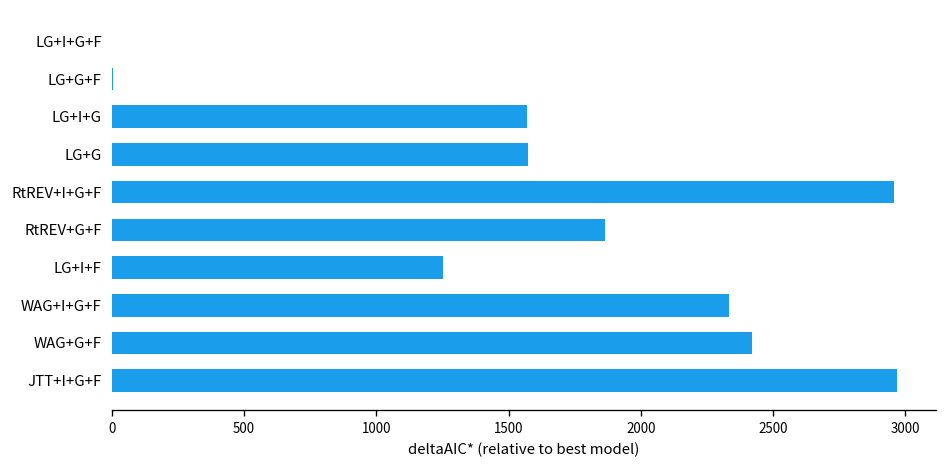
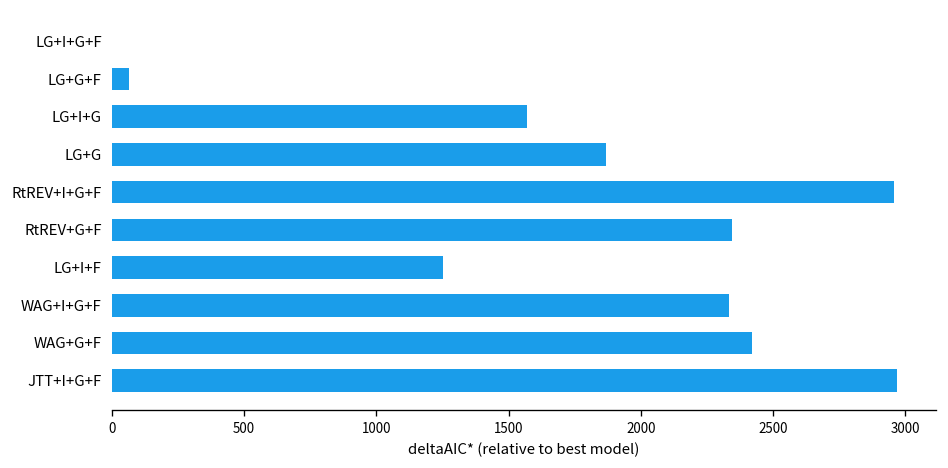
  {
    "LG+I+G+F": 0,
-   "LG+G+F": 0,
+   "LG+G+F": 60,
    "LG+I+G": 1570,
-   "LG+G": 1570,
+   "LG+G": 1870,
    "RtREV+I+G+F": 2960,
-   "RtREV+G+F": 1870,
+   "RtREV+G+F": 2350,
    "LG+I+F": 1250,
    "WAG+I+G+F": 2330,
    "WAG+G+F": 2420,
    "JTT+I+G+F": 2970
  }
